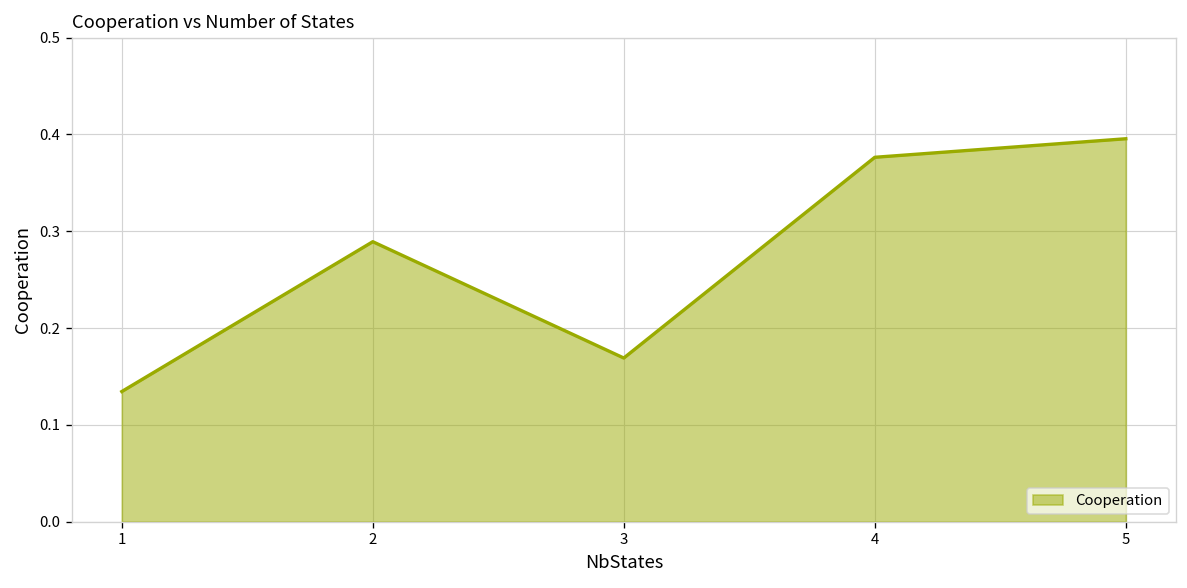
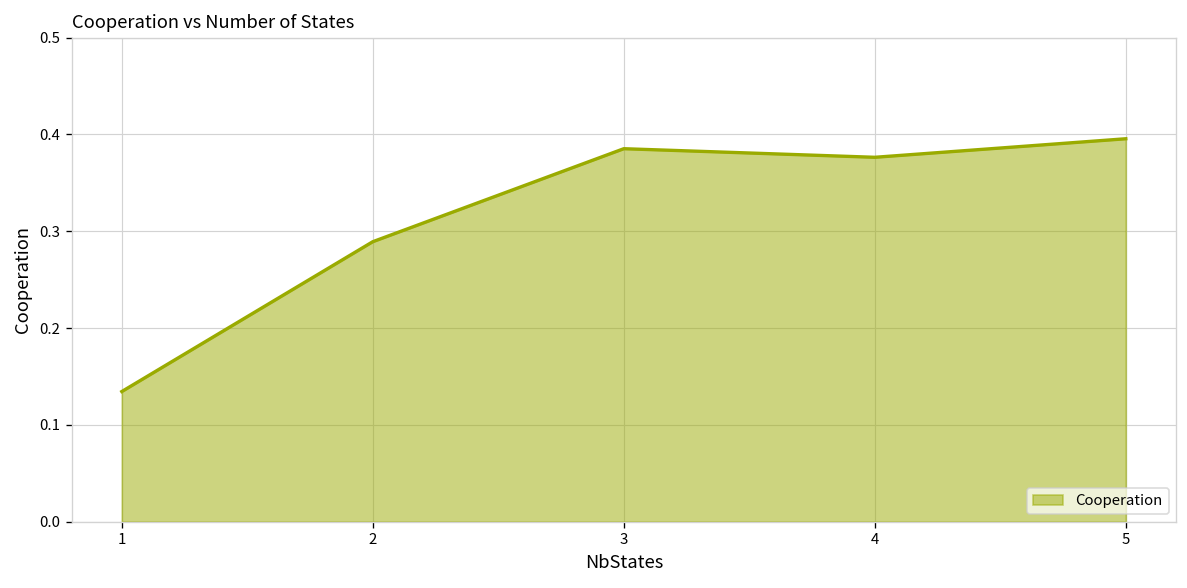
  {
    "1": 0.13,
    "2": 0.29,
-   "3": 0.17,
+   "3": 0.39,
    "4": 0.38,
    "5": 0.40
  }
